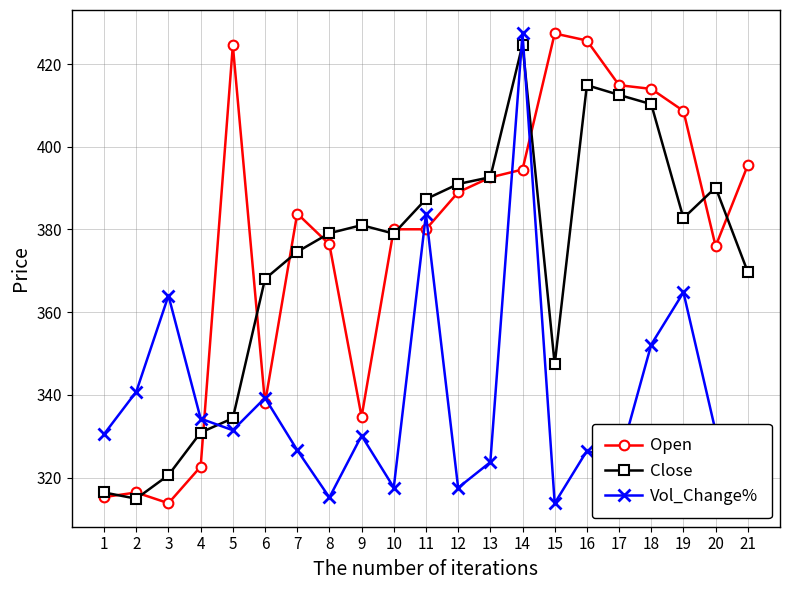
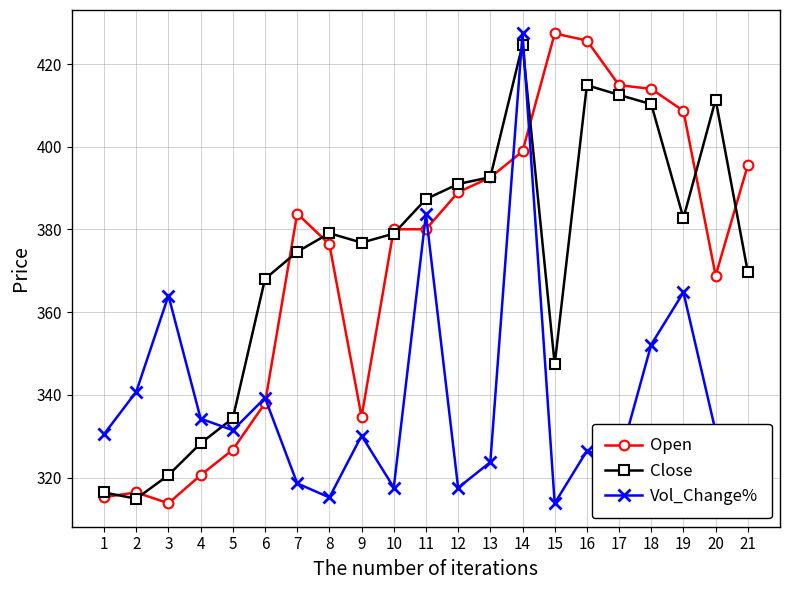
  {
    "Open": {
      "1": 315,
      "2": 316,
      "3": 314,
-     "4": 323,
-     "5": 425,
+     "4": 321,
+     "5": 327,
      "6": 338,
      "7": 384,
      "8": 376,
      "9": 335,
      "10": 380,
      "11": 380,
      "12": 389,
-     "14": 395,
+     "14": 399,
      "15": 427,
      "16": 426,
      "17": 415,
      "18": 414,
      "19": 409,
-     "20": 376,
+     "20": 369,
      "21": 396
    },
    "Close": {
      "1": 316,
      "2": 315,
      "3": 321,
-     "4": 331,
+     "4": 328,
      "5": 334,
      "6": 368,
      "7": 375,
      "8": 379,
-     "9": 381,
+     "9": 377,
      "10": 379,
      "11": 387,
      "12": 391,
      "14": 425,
      "15": 347,
      "16": 415,
      "17": 413,
      "18": 410,
      "19": 383,
-     "20": 390,
+     "20": 411,
      "21": 370
    },
    "Vol_Change%": {
      "1": 331,
      "2": 341,
      "3": 364,
      "4": 334,
      "5": 331,
      "6": 339,
-     "7": 327,
+     "7": 319,
      "8": 315,
      "9": 330,
      "10": 318,
      "11": 384,
      "12": 318,
      "13": 324,
      "14": 427,
      "15": 314,
      "16": 326,
      "18": 352,
      "19": 365
    }
  }
